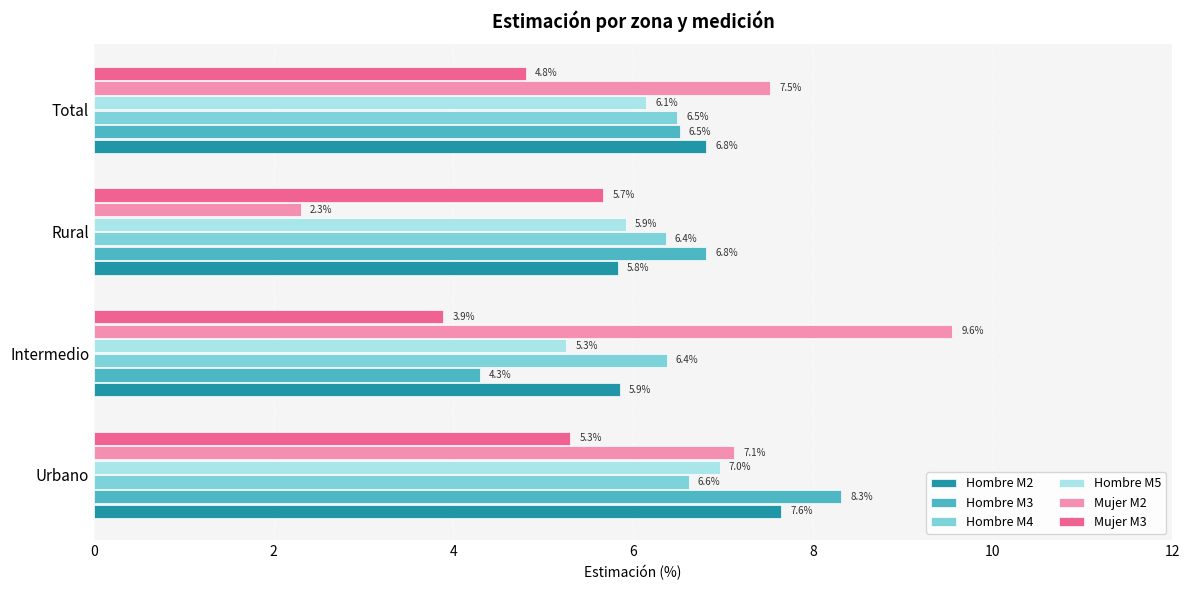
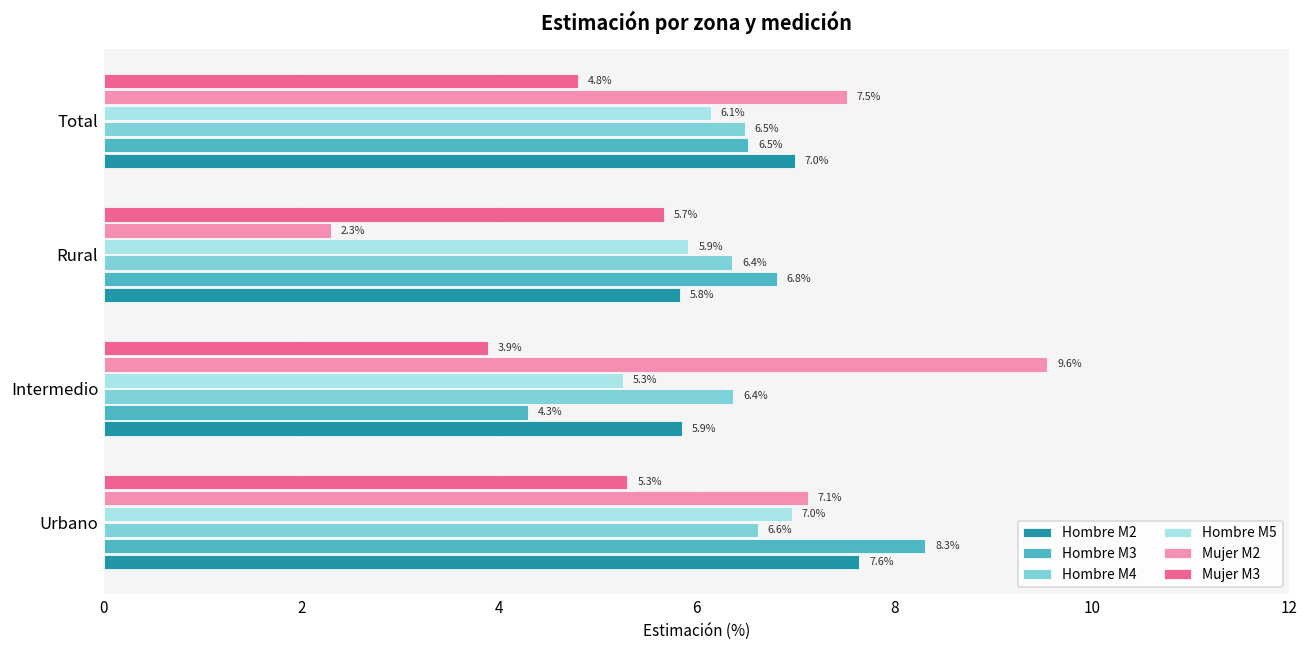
  {
    "Hombre M2": {
-     "Total": "6.8%",
+     "Total": "7.0%",
      "Rural": "5.8%",
      "Intermedio": "5.9%",
      "Urbano": "7.6%"
    }
  }
